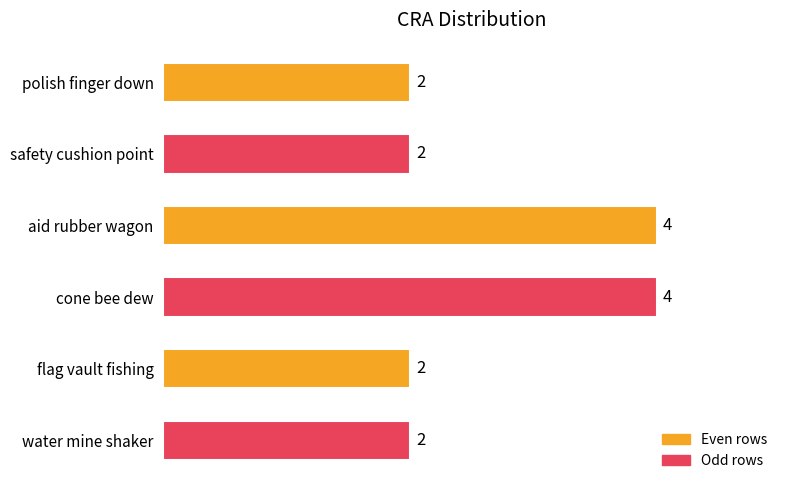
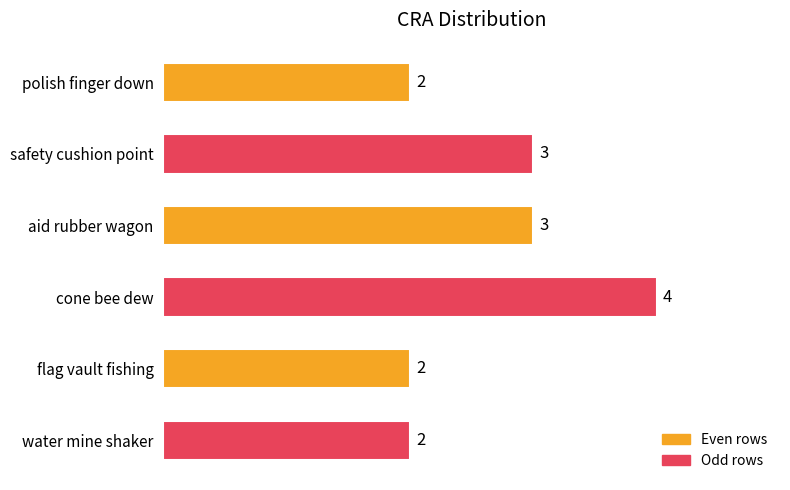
  {
    "polish finger down": 2,
-   "safety cushion point": 2,
-   "aid rubber wagon": 4,
+   "safety cushion point": 3,
+   "aid rubber wagon": 3,
    "cone bee dew": 4,
    "flag vault fishing": 2,
    "water mine shaker": 2
  }
